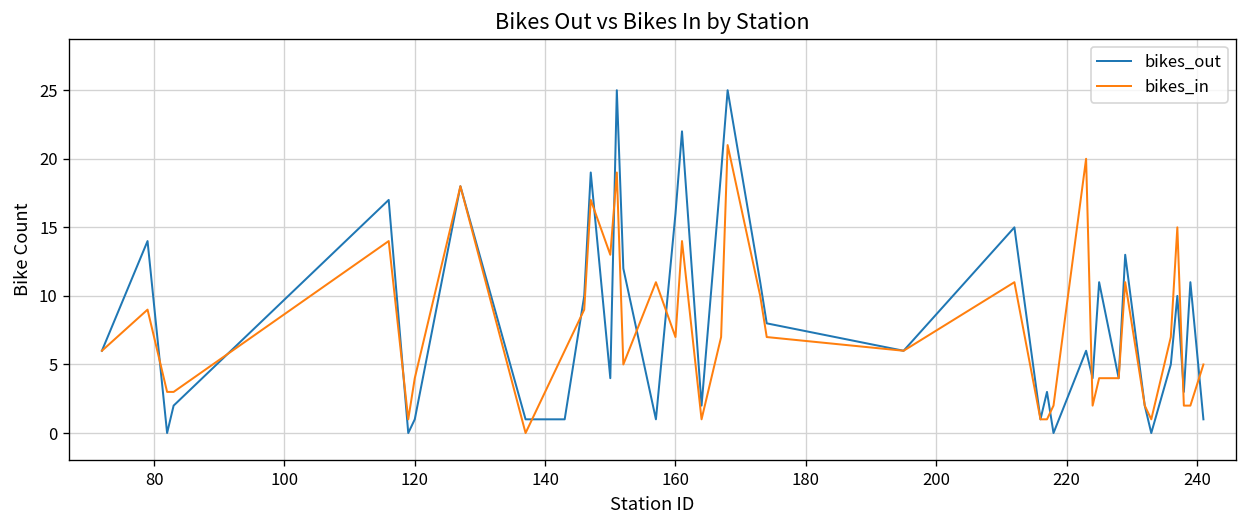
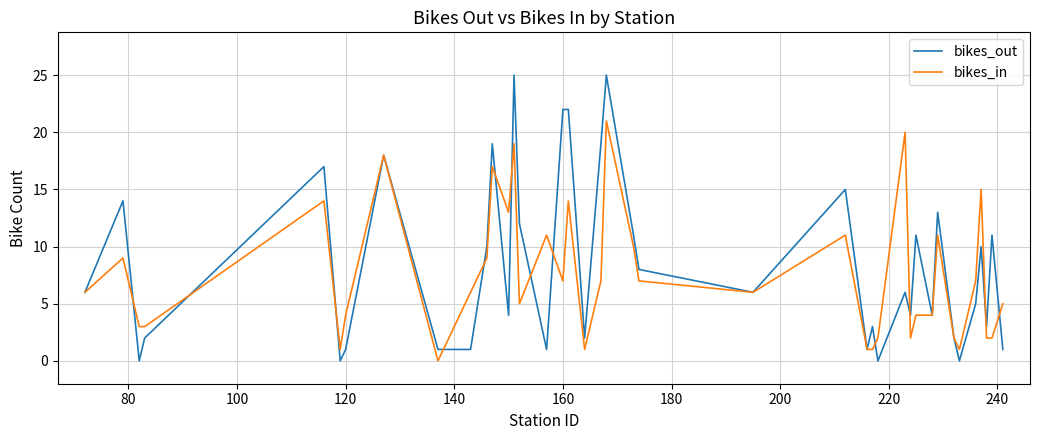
  {
    "bikes_out": {
      "120": 1,
-     "160": 16
+     "160": 22
    },
    "bikes_in": {
      "120": 4,
      "160": 7
    }
  }
